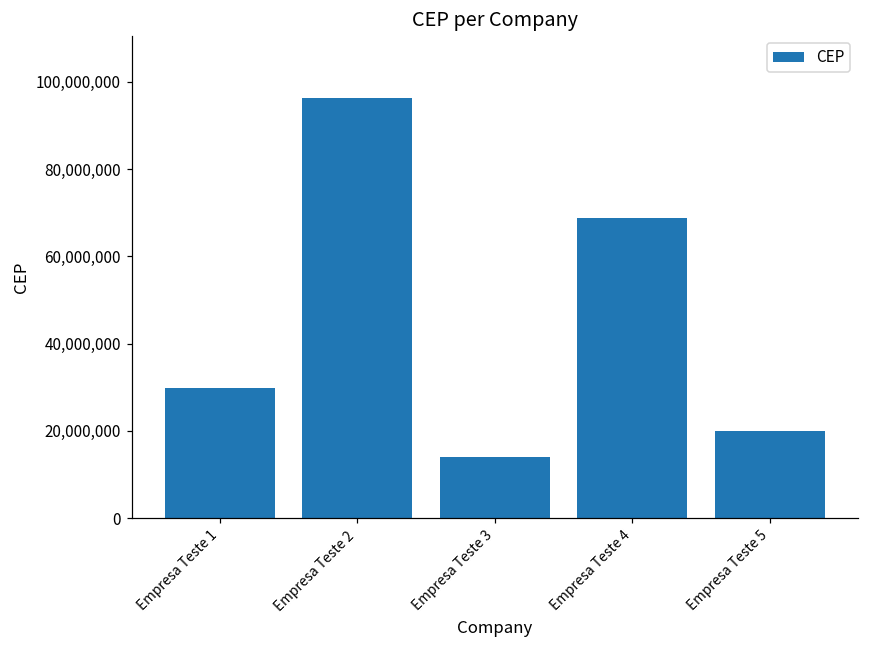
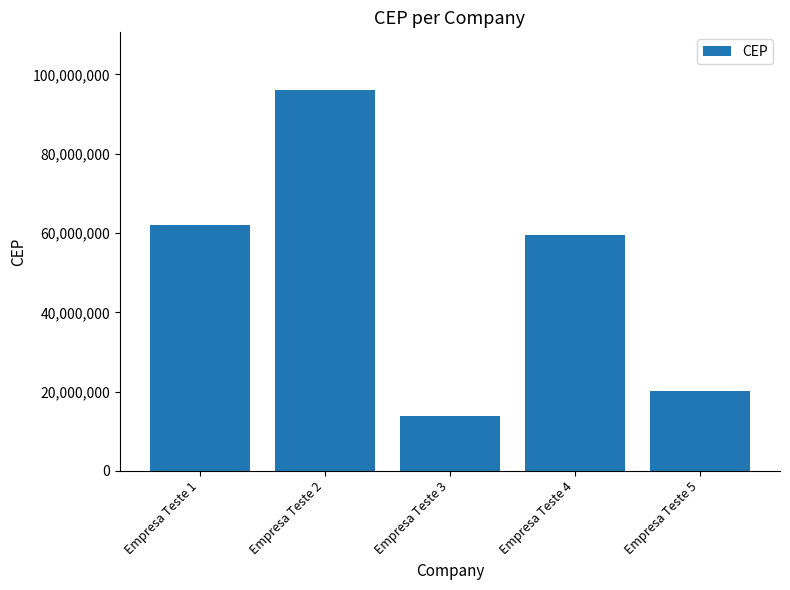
  {
-   "Empresa Teste 1": "30,000,000",
+   "Empresa Teste 1": "62,000,000",
    "Empresa Teste 2": "96,000,000",
    "Empresa Teste 3": "14,000,000",
-   "Empresa Teste 4": "69,000,000",
+   "Empresa Teste 4": "60,000,000",
    "Empresa Teste 5": "20,000,000"
  }
